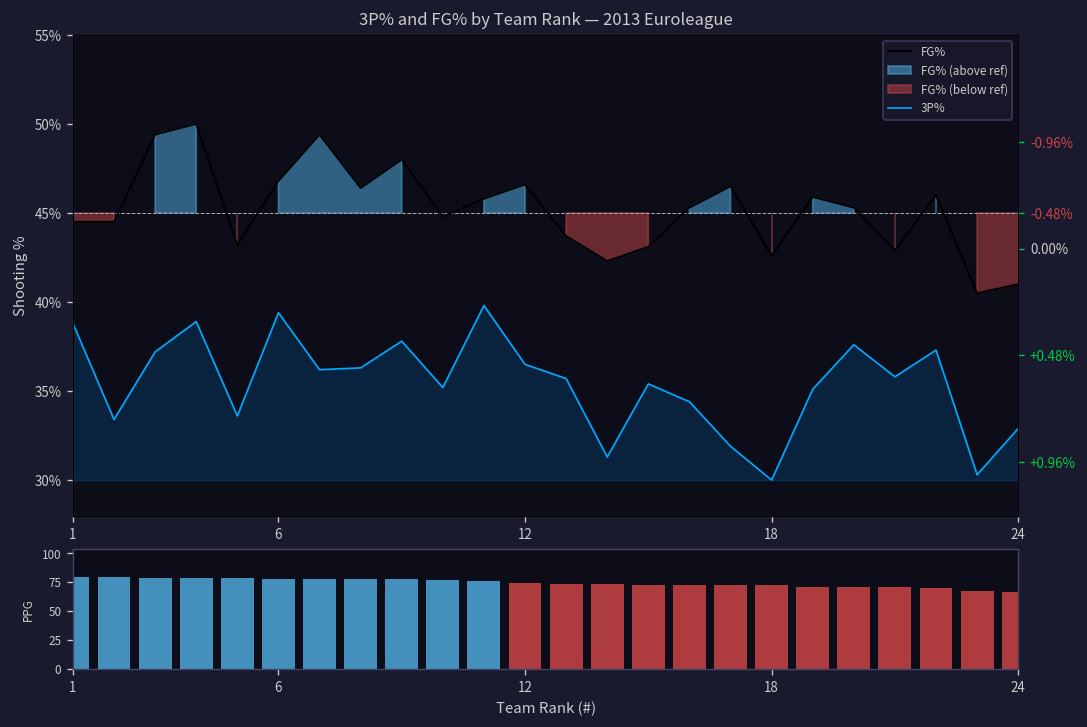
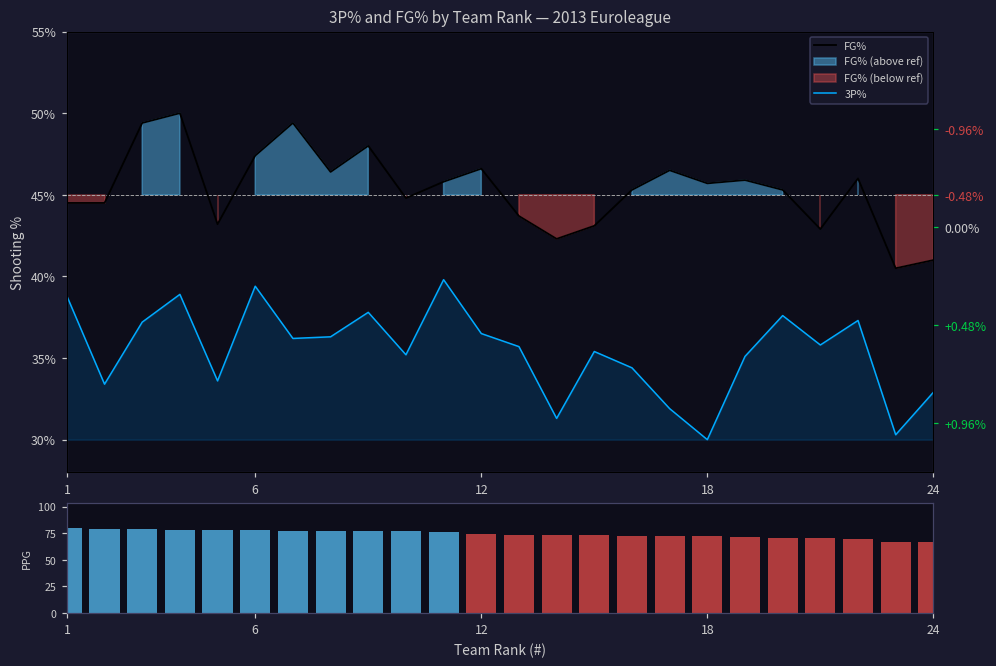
  {
    "3P% and FG% by Team Rank — 2013 Euroleague": {
      "FG%": {
        "1": "44.5%",
-       "6": "46.8%",
+       "6": "47.4%",
        "12": "46.6%",
-       "18": "42.6%",
+       "18": "45.7%",
        "24": "41.0%"
      },
      "3P%": {
        "1": "38.8%",
        "6": "39.4%",
        "12": "36.5%",
        "18": "30.0%",
        "24": "32.9%"
      }
    }
  }
